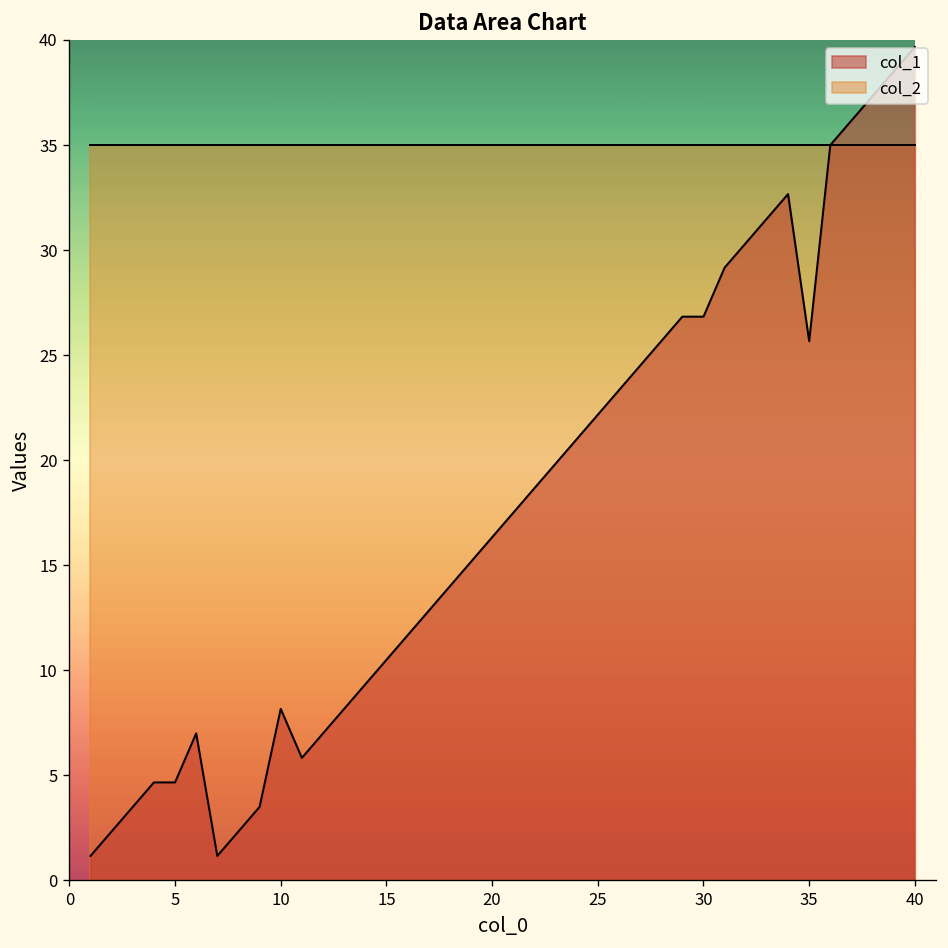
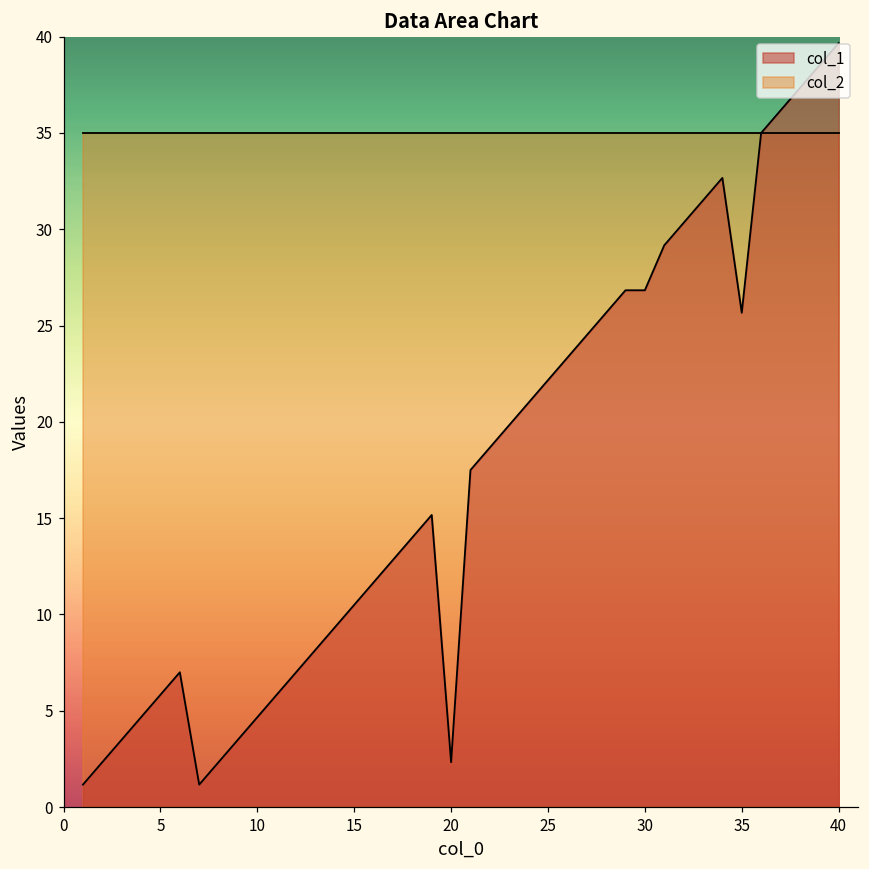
  {
    "col_1": {
-     "5": 4.7,
-     "10": 8.2,
+     "5": 5.8,
+     "10": 4.7,
      "15": 10.5,
-     "20": 16.3,
+     "20": 2.3,
      "25": 22.2,
      "30": 26.8,
      "35": 25.7,
      "40": 39.7
    },
    "col_2": {
      "5": 35.0,
      "10": 35.0,
      "15": 35.0,
      "20": 35.0,
      "25": 35.0,
      "30": 35.0,
      "35": 35.0,
      "40": 35.0
    }
  }
